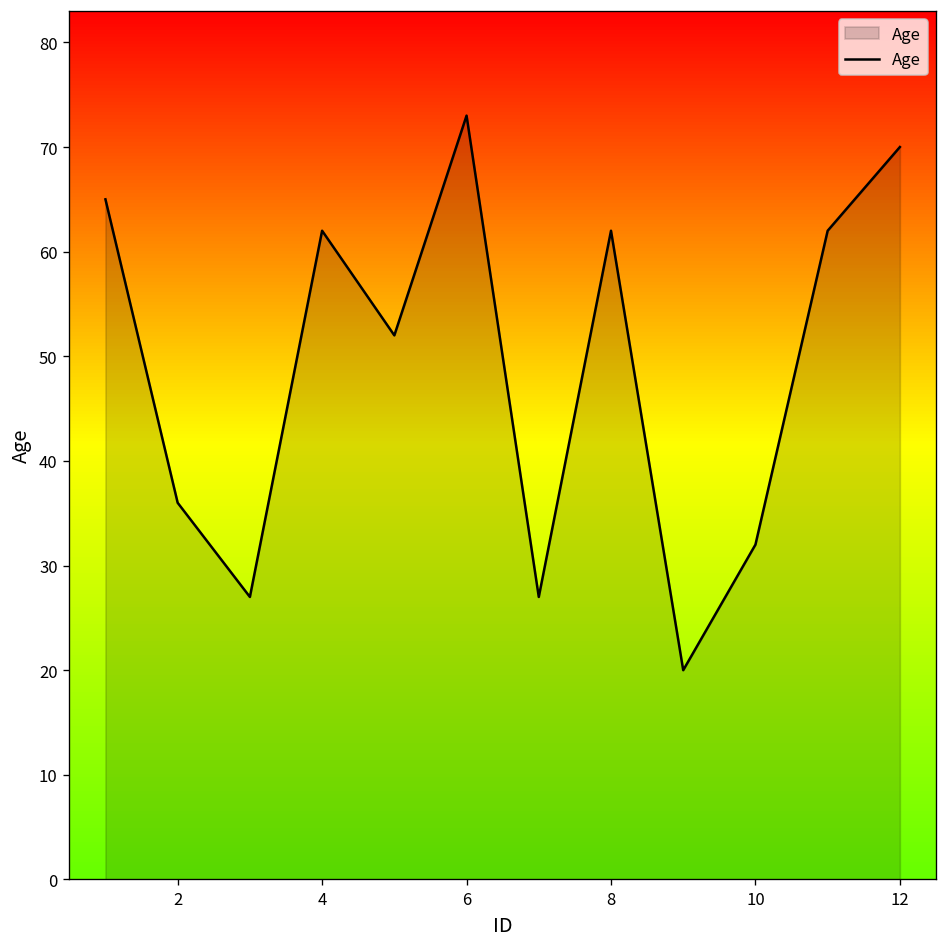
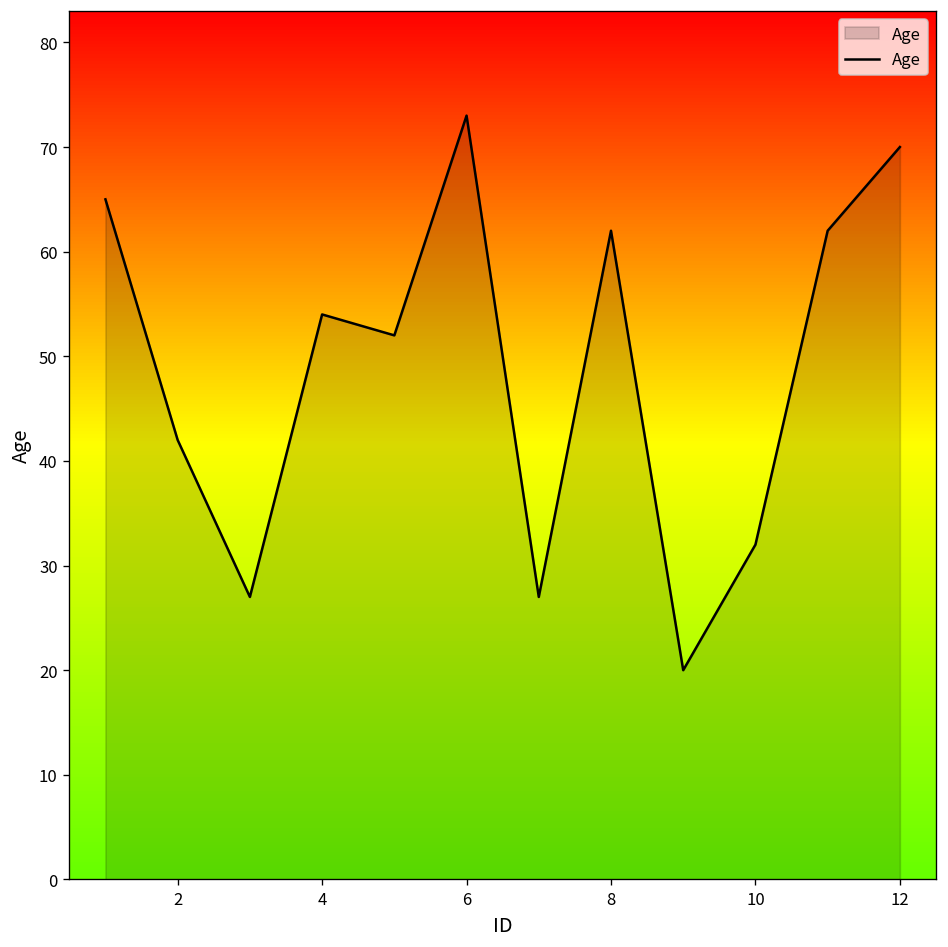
  {
-   "2": 36,
-   "4": 62,
+   "2": 42,
+   "4": 54,
    "6": 73,
    "8": 62,
    "10": 32,
    "12": 70
  }
